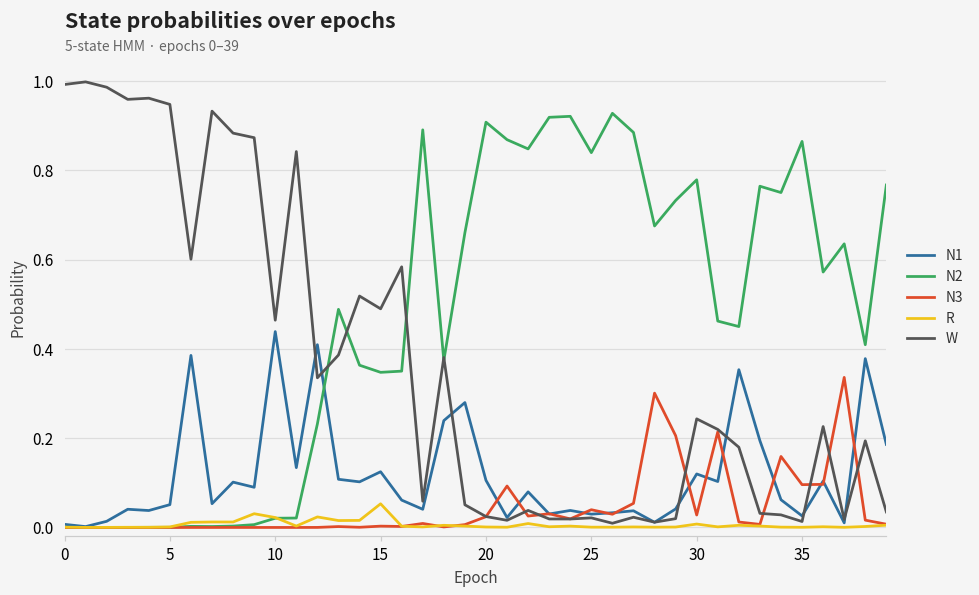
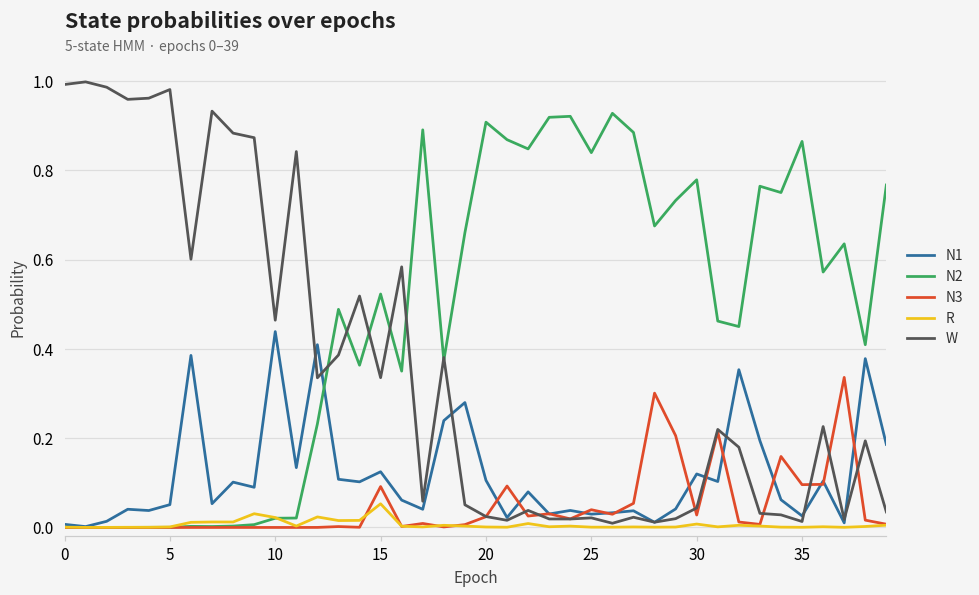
  {
    "N1": {
      "5": 0.05,
      "10": 0.44,
      "15": 0.12,
      "20": 0.11,
      "25": 0.03,
      "30": 0.12,
      "35": 0.03
    },
    "N2": {
-     "15": 0.35,
+     "15": 0.52,
      "20": 0.91,
      "25": 0.84,
      "30": 0.78,
      "35": 0.86
    },
    "N3": {
      "10": 0.00,
-     "15": 0.00,
+     "15": 0.09,
      "25": 0.04,
      "30": 0.03,
      "35": 0.10
    },
    "R": {
      "15": 0.05,
      "20": 0.00,
      "25": 0.00,
      "30": 0.01,
      "35": 0.00
    },
    "W": {
      "0": 0.99,
-     "5": 0.95,
+     "5": 0.98,
      "10": 0.46,
-     "15": 0.49,
+     "15": 0.34,
      "25": 0.02,
-     "30": 0.24,
+     "30": 0.04,
      "35": 0.01
    }
  }
